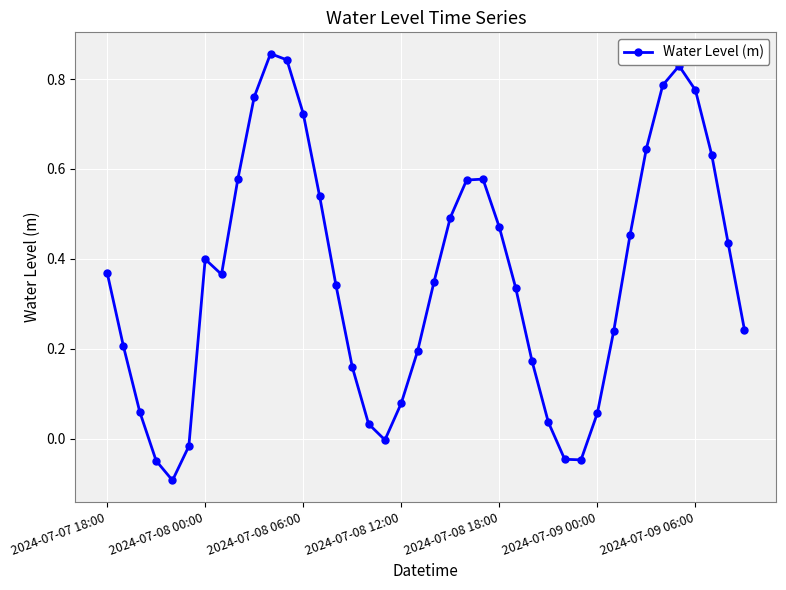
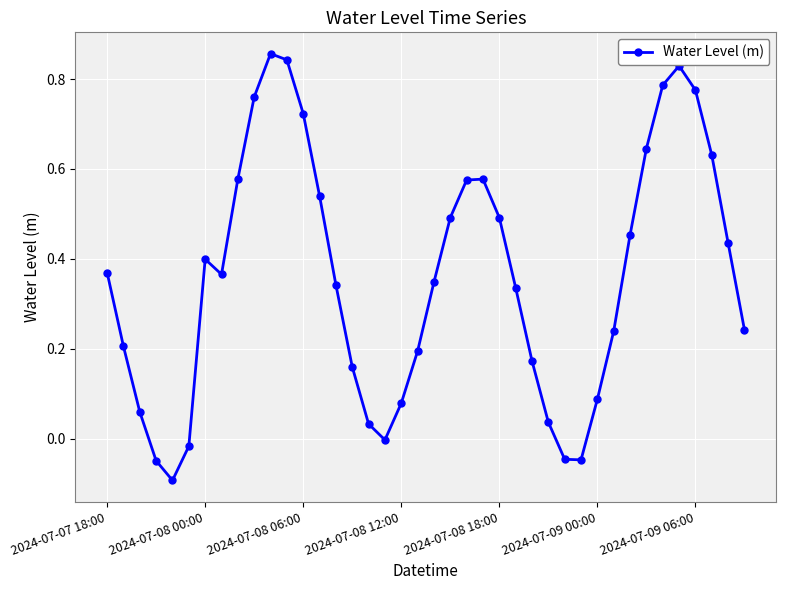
  {
    "2024-07-07 18:00": 0.37,
    "2024-07-08 00:00": 0.40,
    "2024-07-08 06:00": 0.72,
    "2024-07-08 12:00": 0.08,
-   "2024-07-08 18:00": 0.47,
-   "2024-07-09 00:00": 0.06,
+   "2024-07-08 18:00": 0.49,
+   "2024-07-09 00:00": 0.09,
    "2024-07-09 06:00": 0.78
  }
